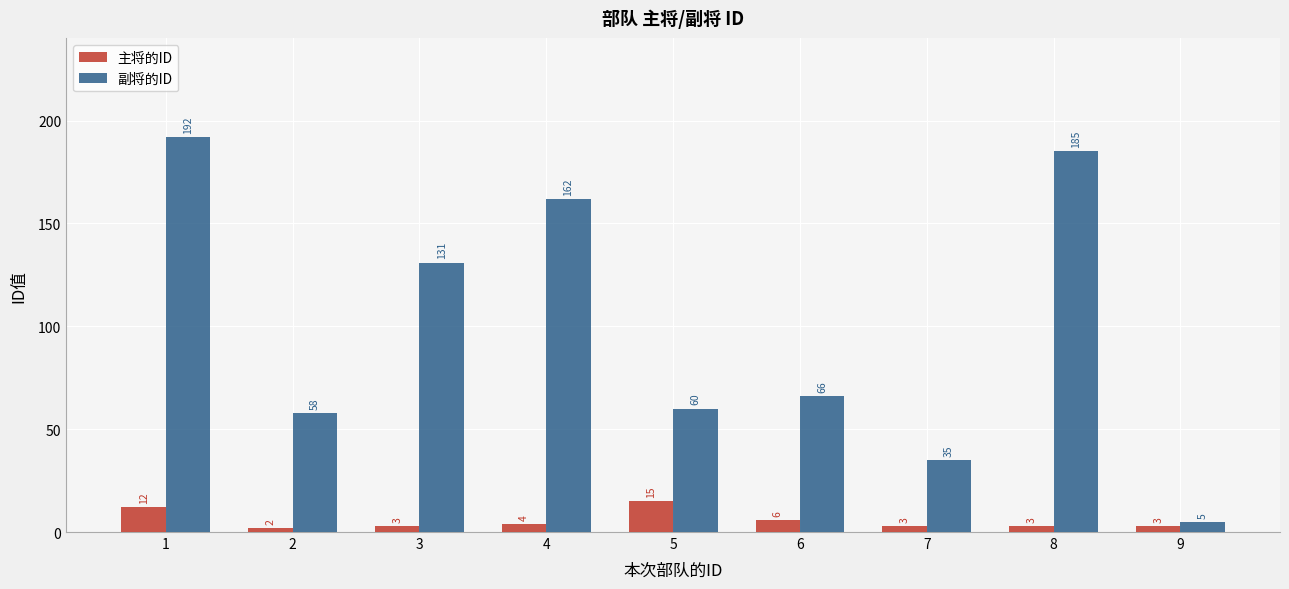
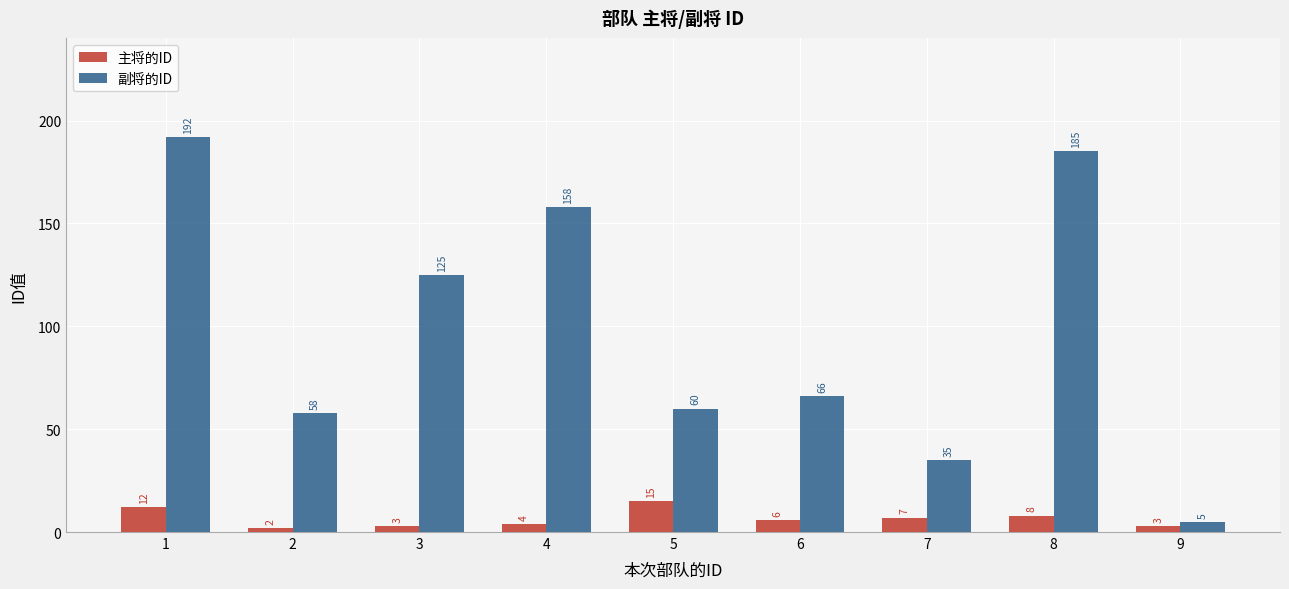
  {
    "主将的ID": {
      "1": 12,
      "2": 2,
      "3": 3,
      "4": 4,
      "5": 15,
      "6": 6,
-     "7": 3,
-     "8": 3,
+     "7": 7,
+     "8": 8,
      "9": 3
    },
    "副将的ID": {
      "1": 192,
      "2": 58,
-     "3": 131,
-     "4": 162,
+     "3": 125,
+     "4": 158,
      "5": 60,
      "6": 66,
      "7": 35,
      "8": 185,
      "9": 5
    }
  }
